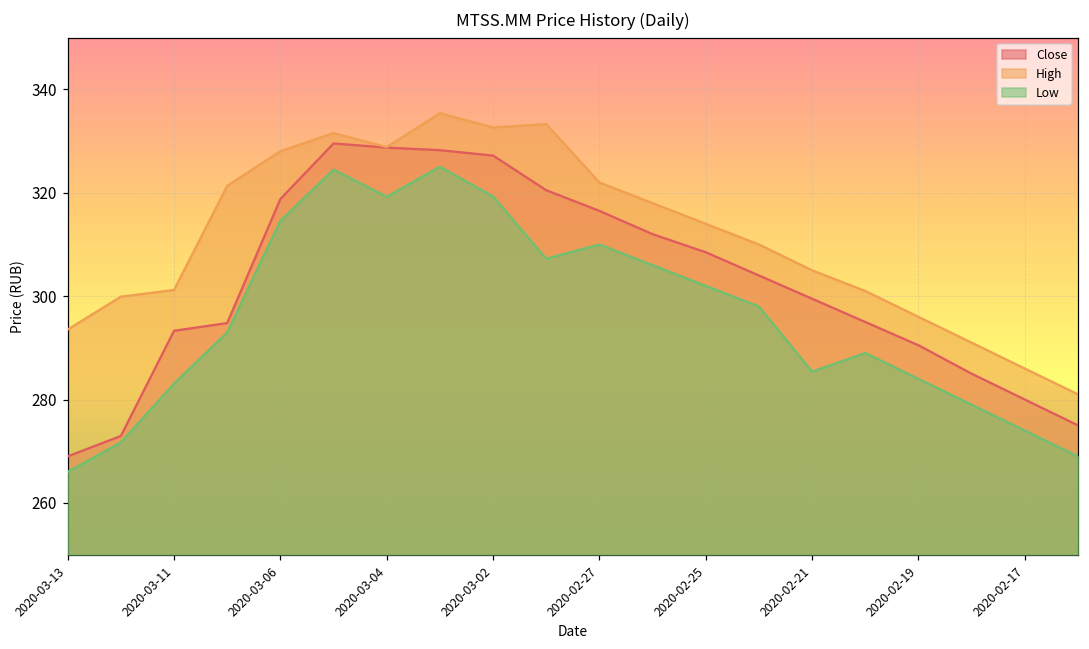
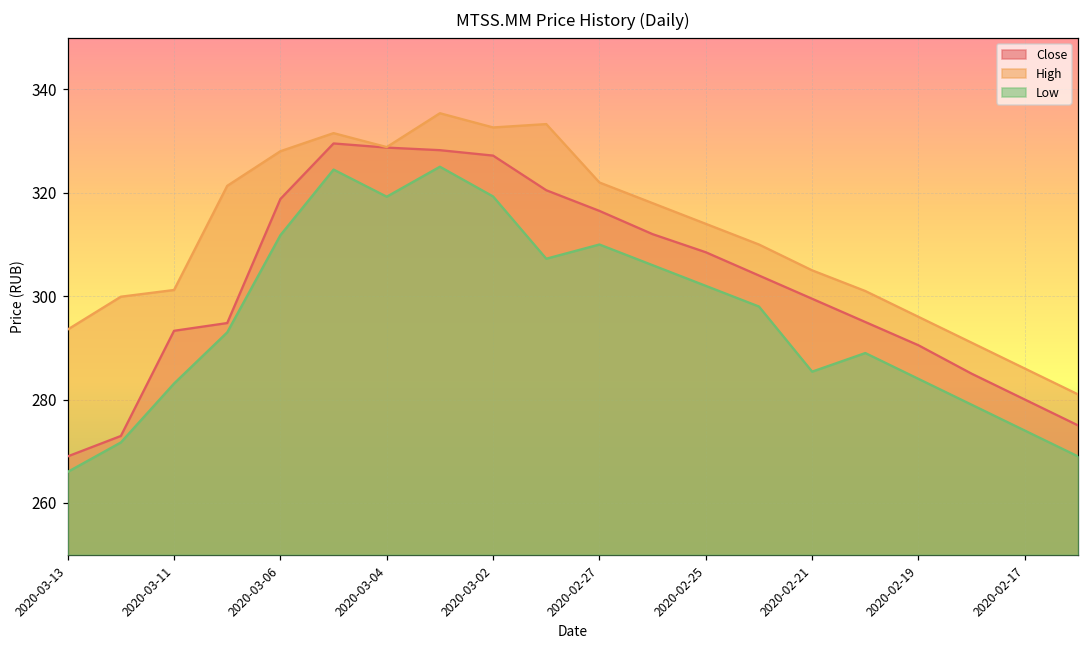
  {
    "Low": {
      "2020-03-13": 266,
      "2020-03-11": 283,
-     "2020-03-06": 315,
+     "2020-03-06": 312,
      "2020-03-04": 319,
      "2020-03-02": 319,
      "2020-02-27": 310,
      "2020-02-25": 302,
      "2020-02-21": 285,
      "2020-02-19": 284,
      "2020-02-17": 274
    }
  }
